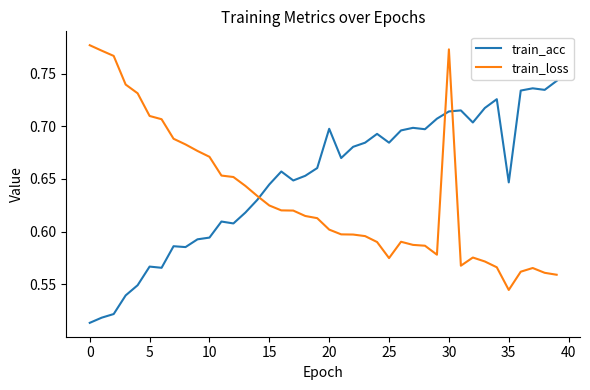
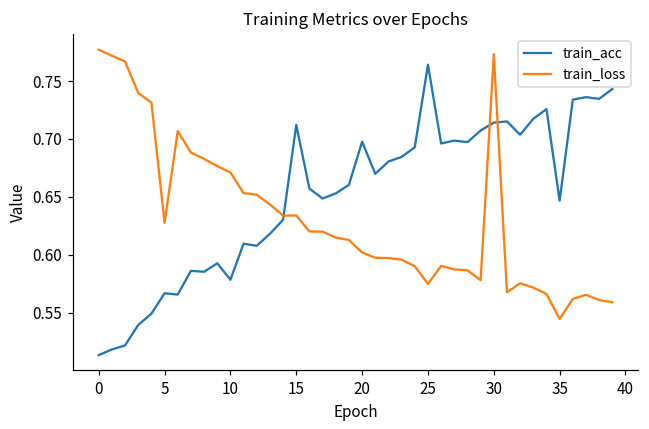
  {
    "train_acc": {
      "0": 0.513,
      "5": 0.567,
-     "10": 0.594,
-     "15": 0.645,
+     "10": 0.578,
+     "15": 0.712,
      "20": 0.698,
-     "25": 0.684,
+     "25": 0.764,
      "30": 0.714,
      "35": 0.647
    },
    "train_loss": {
      "0": 0.777,
-     "5": 0.710,
+     "5": 0.628,
      "10": 0.671,
-     "15": 0.625,
+     "15": 0.634,
      "20": 0.602,
      "25": 0.575,
      "30": 0.773,
      "35": 0.545
    }
  }
